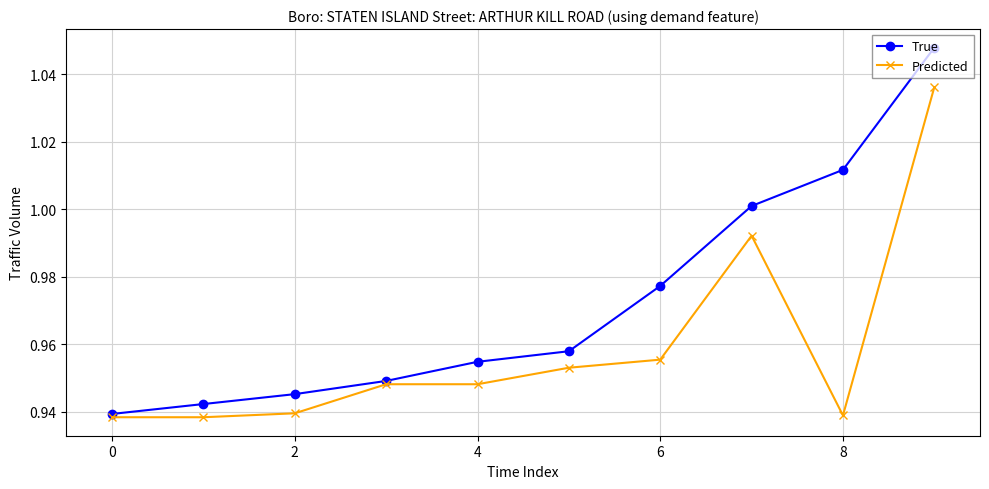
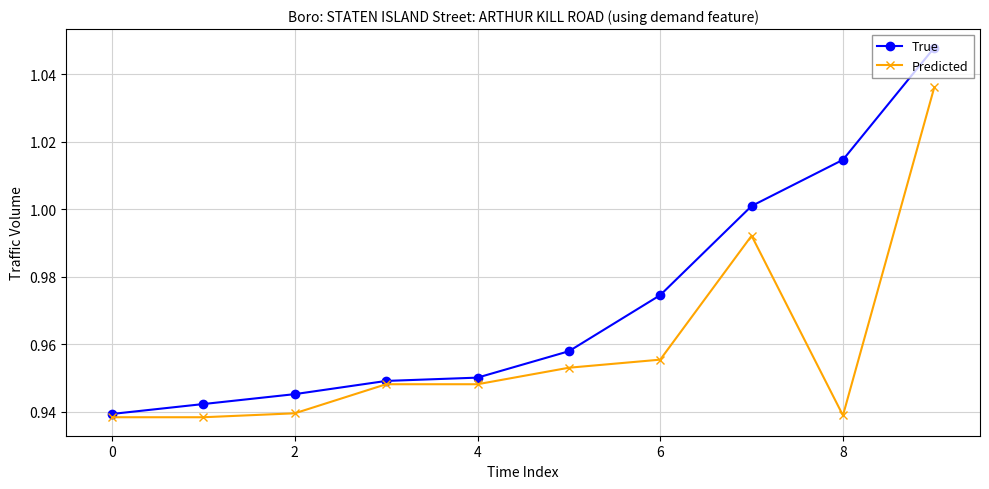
  {
    "True": {
      "0": 0.939,
      "2": 0.945,
-     "4": 0.955,
-     "6": 0.977,
-     "8": 1.012
+     "4": 0.950,
+     "6": 0.975,
+     "8": 1.015
    },
    "Predicted": {
      "0": 0.938,
      "2": 0.940,
      "4": 0.948,
      "6": 0.955,
      "8": 0.939
    }
  }
